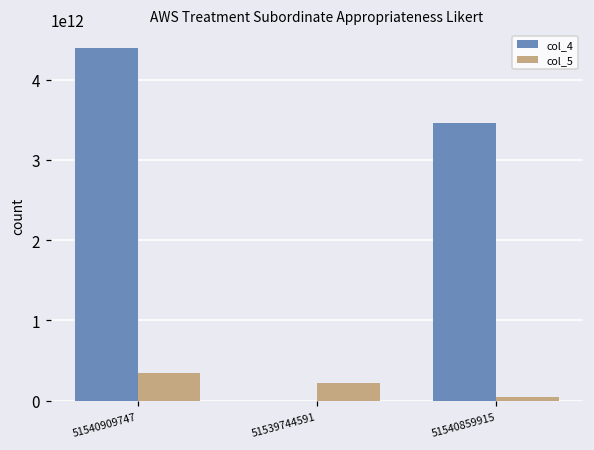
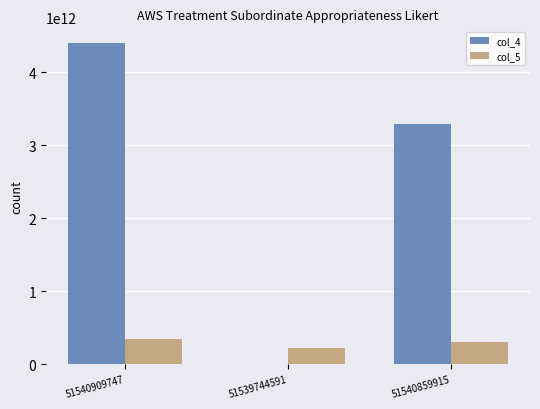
  {
    "col_4": {
      "51540909747": 4400000000000,
-     "51540859915": 3500000000000
+     "51540859915": 3300000000000
    },
    "col_5": {
      "51540909747": 300000000000,
      "51539744591": 200000000000,
-     "51540859915": 100000000000
+     "51540859915": 300000000000
    }
  }
